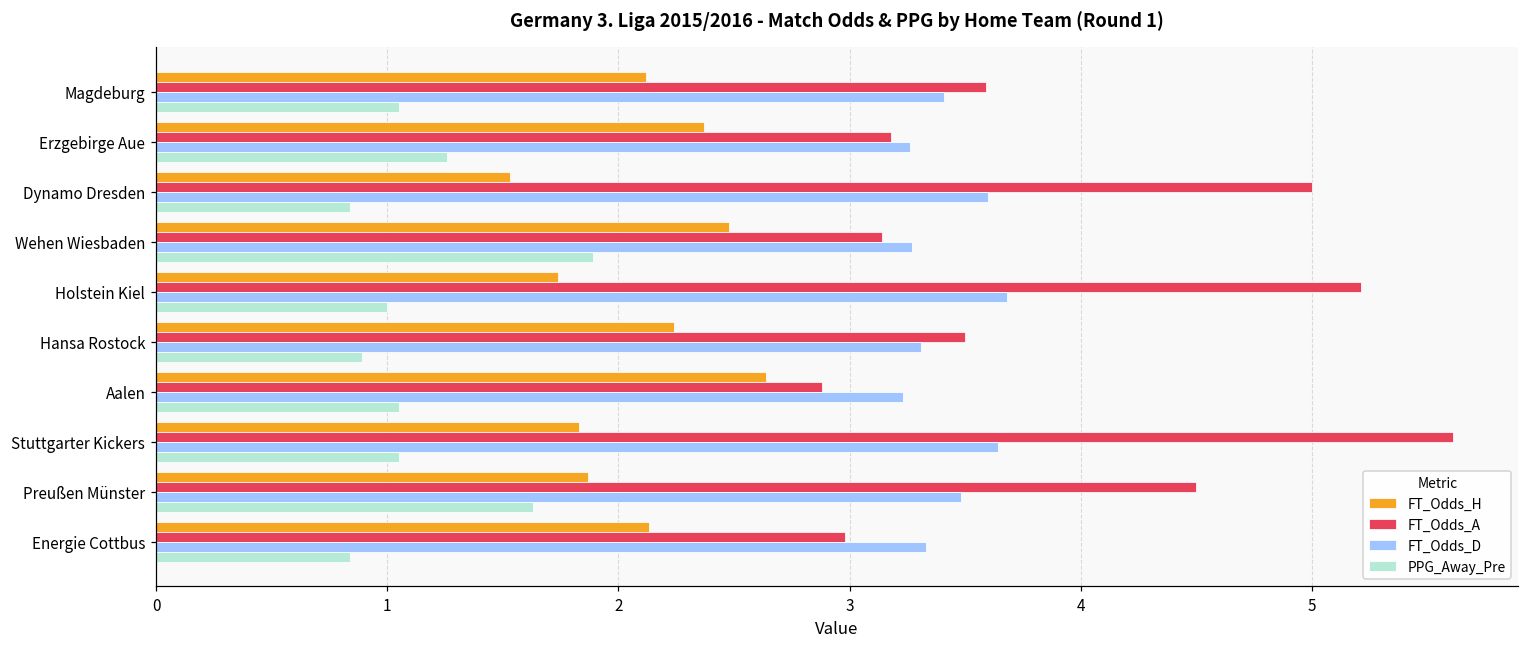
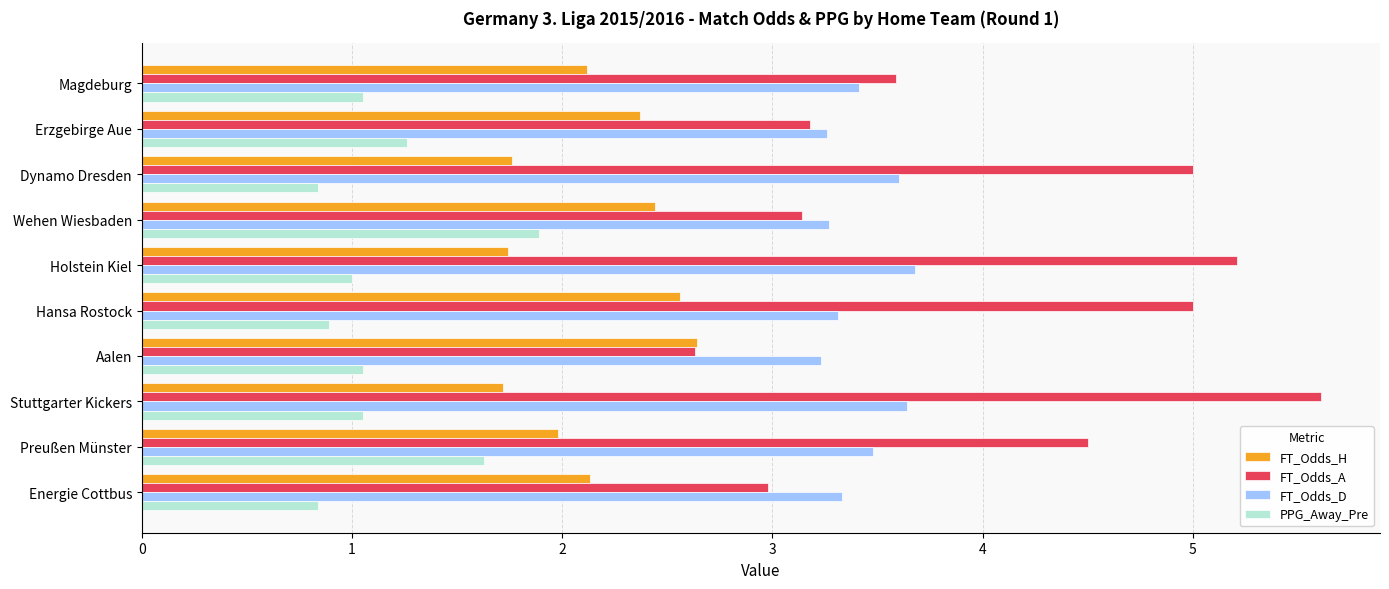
  {
    "FT_Odds_H": {
      "Magdeburg": 2.12,
      "Erzgebirge Aue": 2.37,
-     "Dynamo Dresden": 1.53,
-     "Wehen Wiesbaden": 2.48,
+     "Dynamo Dresden": 1.76,
+     "Wehen Wiesbaden": 2.44,
      "Holstein Kiel": 1.74,
-     "Hansa Rostock": 2.24,
+     "Hansa Rostock": 2.56,
      "Aalen": 2.64,
-     "Stuttgarter Kickers": 1.83,
-     "Preußen Münster": 1.87,
+     "Stuttgarter Kickers": 1.72,
+     "Preußen Münster": 1.98,
      "Energie Cottbus": 2.13
    },
    "FT_Odds_A": {
      "Magdeburg": 3.59,
      "Erzgebirge Aue": 3.18,
      "Dynamo Dresden": 5.00,
      "Wehen Wiesbaden": 3.14,
      "Holstein Kiel": 5.21,
-     "Hansa Rostock": 3.5,
-     "Aalen": 2.88,
+     "Hansa Rostock": 5.0,
+     "Aalen": 2.63,
      "Stuttgarter Kickers": 5.61,
      "Preußen Münster": 4.50,
      "Energie Cottbus": 2.98
    }
  }
